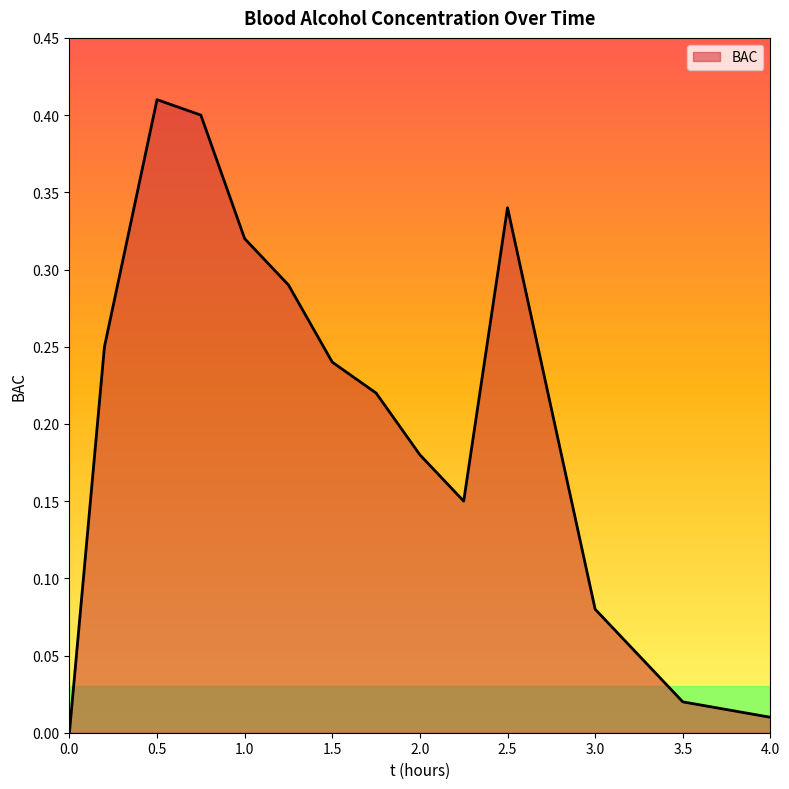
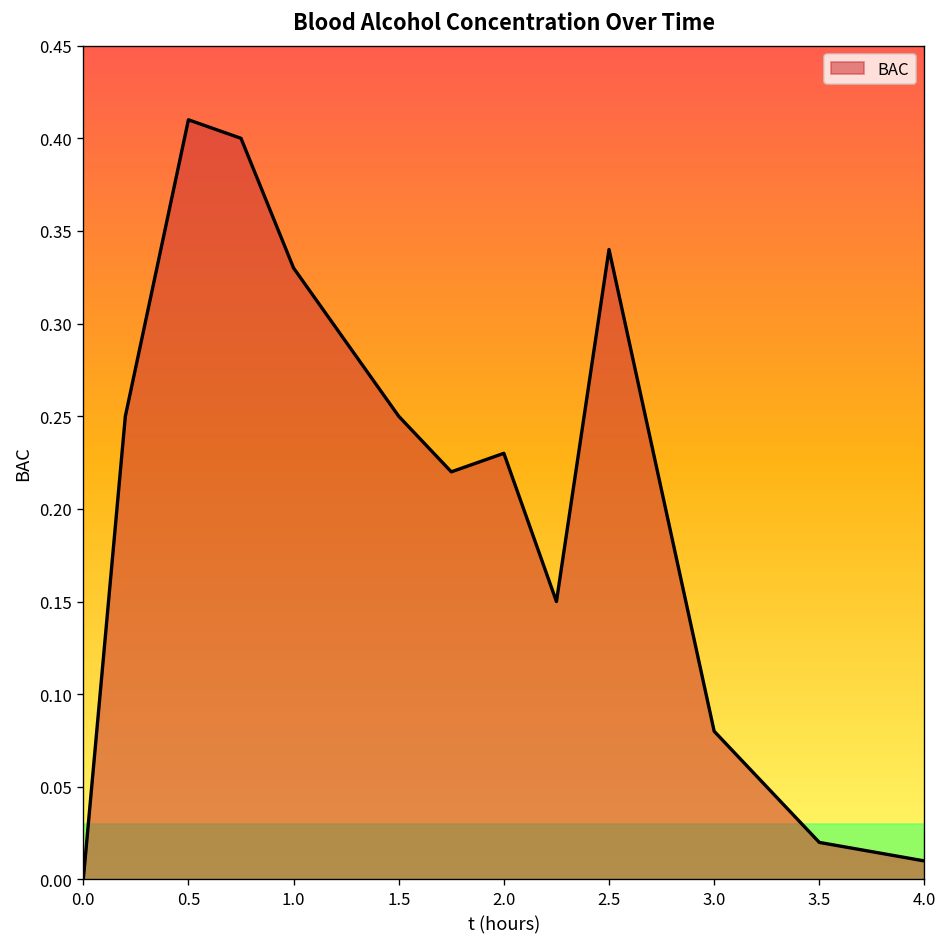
  {
    "0.5": 0.41,
-   "1.0": 0.32,
-   "1.5": 0.24,
-   "2.0": 0.18,
+   "1.0": 0.33,
+   "1.5": 0.25,
+   "2.0": 0.23,
    "2.5": 0.34,
    "3.0": 0.08
  }
